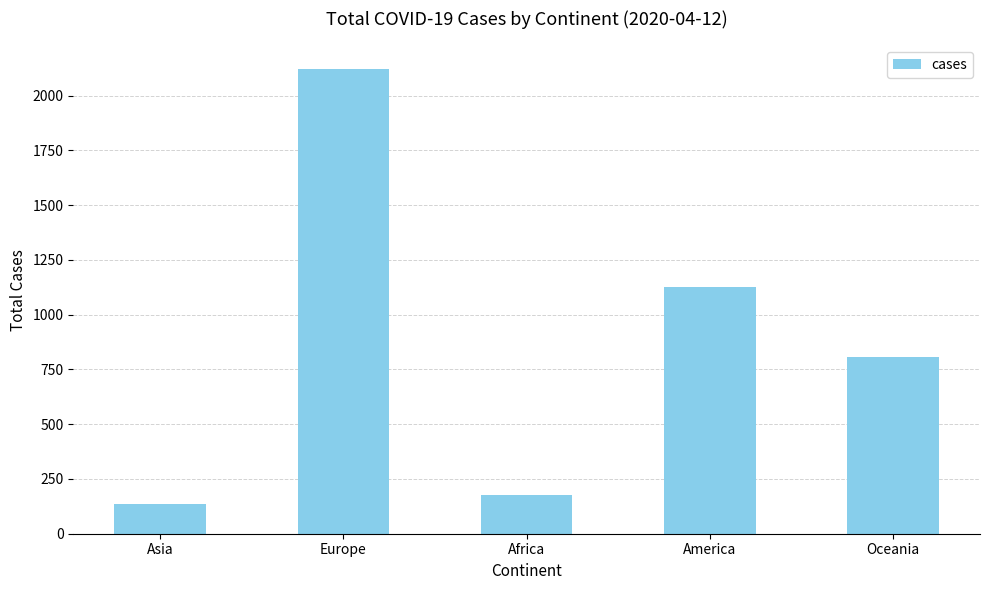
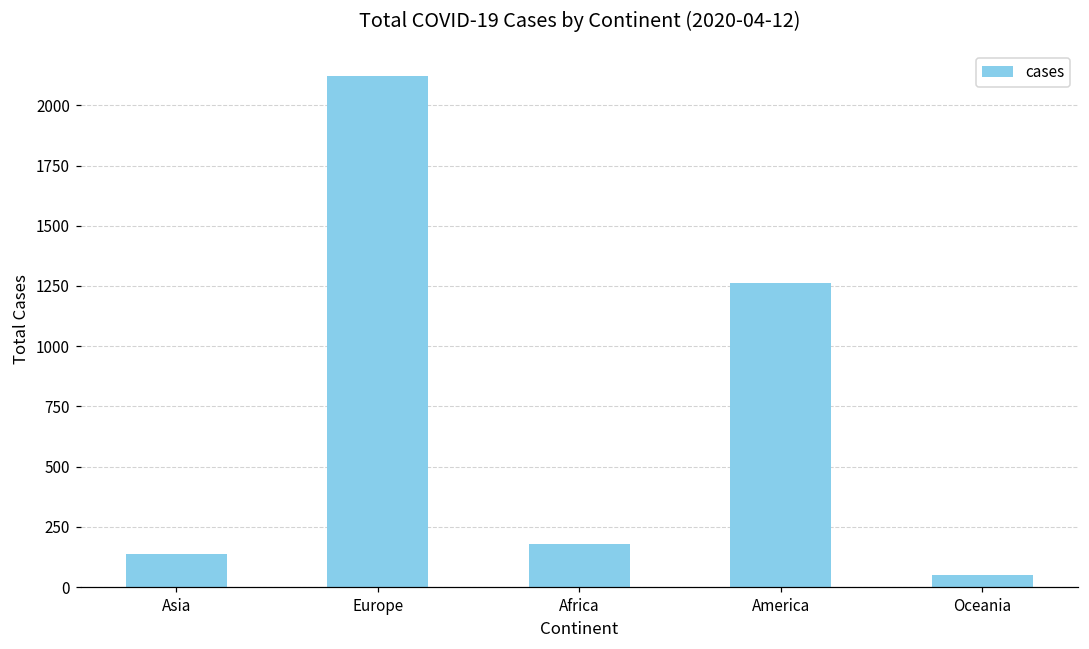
  {
    "Asia": 140,
    "Europe": 2120,
    "Africa": 180,
-   "America": 1130,
-   "Oceania": 810
+   "America": 1260,
+   "Oceania": 50
  }
